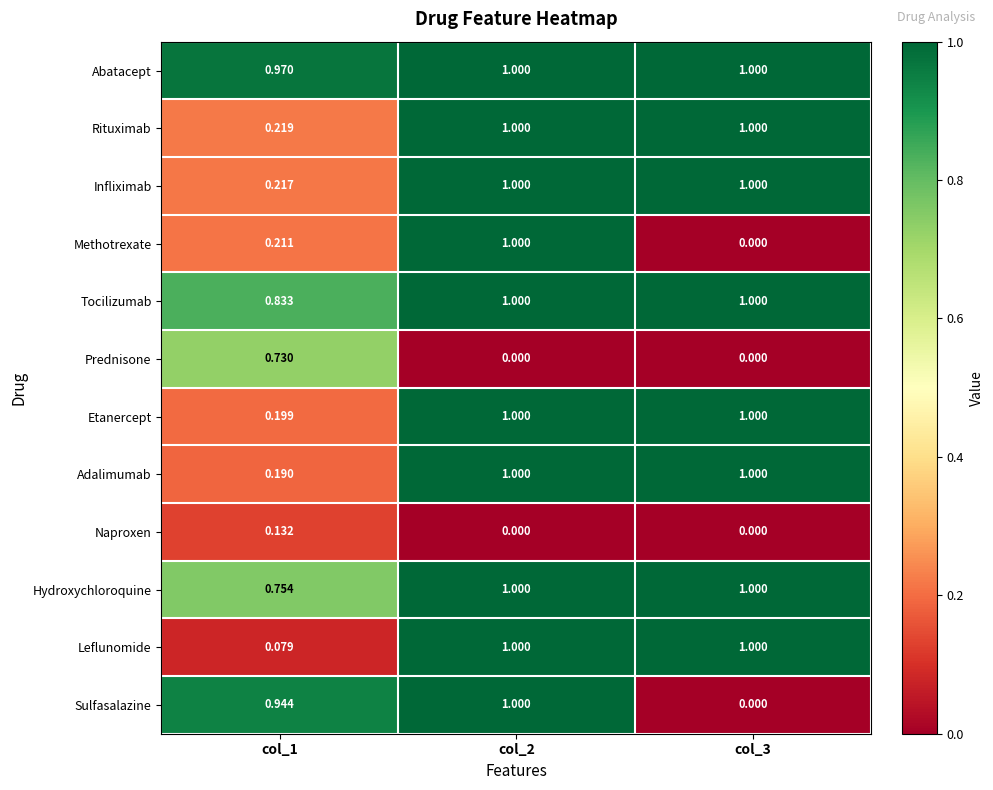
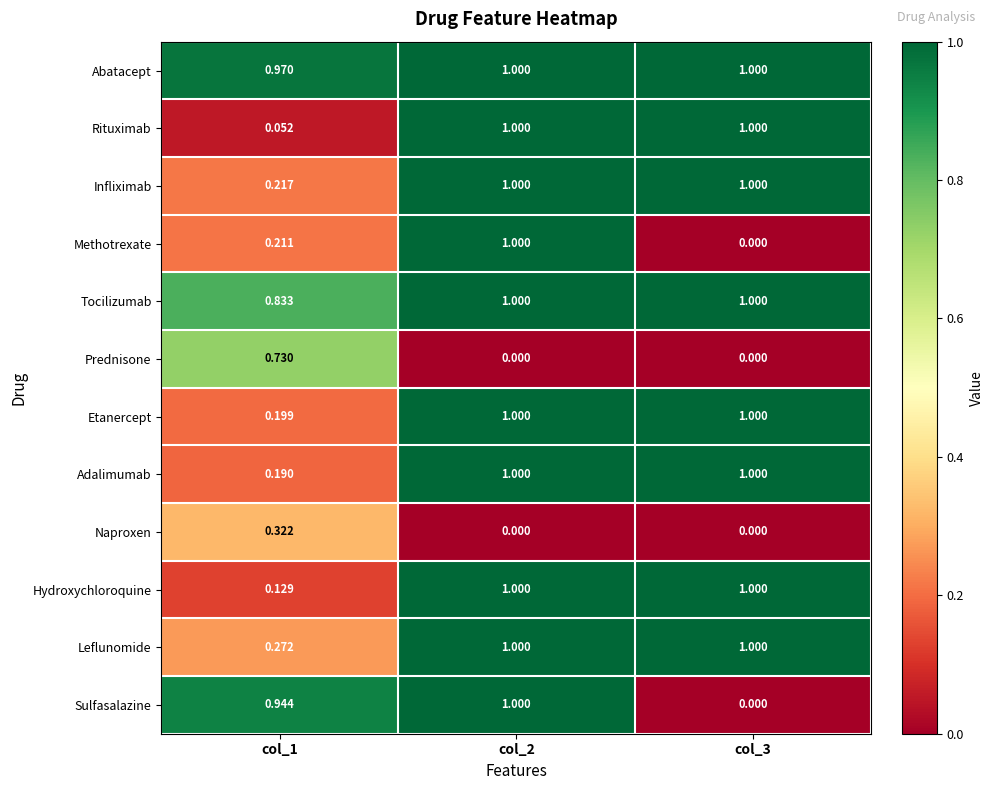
  {
    "Abatacept": {
      "col_1": 0.970,
      "col_2": 1.000,
      "col_3": 1.000
    },
    "Rituximab": {
-     "col_1": 0.219,
+     "col_1": 0.052,
      "col_2": 1.000,
      "col_3": 1.000
    },
    "Infliximab": {
      "col_1": 0.217,
      "col_2": 1.000,
      "col_3": 1.000
    },
    "Methotrexate": {
      "col_1": 0.211,
      "col_2": 1.000,
      "col_3": 0.000
    },
    "Tocilizumab": {
      "col_1": 0.833,
      "col_2": 1.000,
      "col_3": 1.000
    },
    "Prednisone": {
      "col_1": 0.730,
      "col_2": 0.000,
      "col_3": 0.000
    },
    "Etanercept": {
      "col_1": 0.199,
      "col_2": 1.000,
      "col_3": 1.000
    },
    "Adalimumab": {
      "col_1": 0.190,
      "col_2": 1.000,
      "col_3": 1.000
    },
    "Naproxen": {
-     "col_1": 0.132,
+     "col_1": 0.322,
      "col_2": 0.000,
      "col_3": 0.000
    },
    "Hydroxychloroquine": {
-     "col_1": 0.754,
+     "col_1": 0.129,
      "col_2": 1.000,
      "col_3": 1.000
    },
    "Leflunomide": {
-     "col_1": 0.079,
+     "col_1": 0.272,
      "col_2": 1.000,
      "col_3": 1.000
    },
    "Sulfasalazine": {
      "col_1": 0.944,
      "col_2": 1.000,
      "col_3": 0.000
    }
  }
